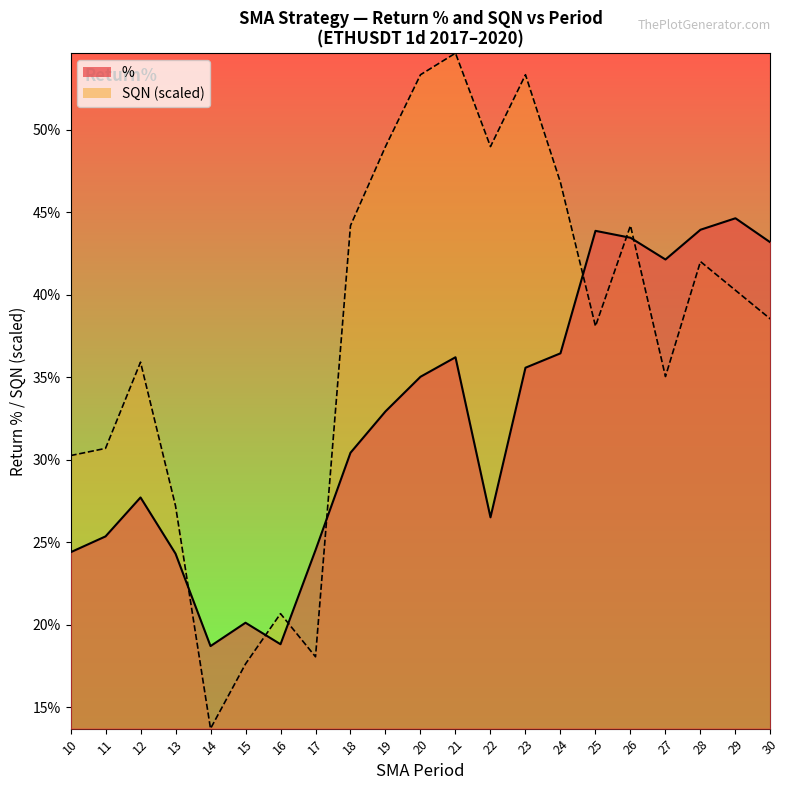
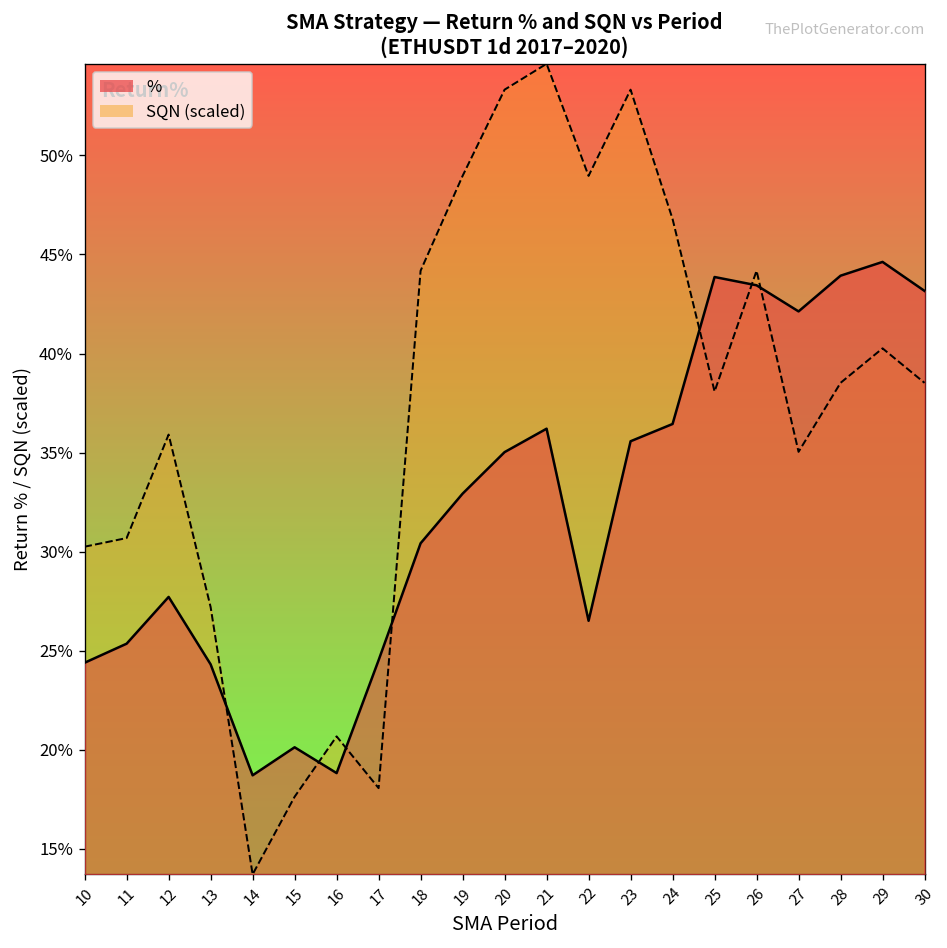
  {
    "%": {
      "10": "24.4%",
      "11": "25.4%",
      "12": "27.7%",
      "13": "24.3%",
      "14": "18.7%",
      "15": "20.1%",
      "16": "18.8%",
      "17": "24.5%",
      "18": "30.4%",
      "19": "32.9%",
      "20": "35.0%",
      "21": "36.2%",
      "22": "26.5%",
      "23": "35.6%",
      "24": "36.4%",
      "25": "43.9%",
      "26": "43.4%",
      "27": "42.1%",
      "28": "43.9%",
      "29": "44.6%",
      "30": "43.2%"
    },
    "SQN (scaled)": {
      "10": "30.3%",
      "11": "30.7%",
      "12": "35.9%",
      "13": "27.2%",
      "14": "13.7%",
      "15": "17.6%",
      "16": "20.7%",
      "17": "18.1%",
      "18": "44.2%",
      "19": "49.0%",
      "20": "53.3%",
      "21": "54.6%",
      "22": "49.0%",
      "23": "53.3%",
      "24": "46.8%",
      "25": "38.1%",
      "26": "44.2%",
      "27": "35.0%",
-     "28": "42.0%",
+     "28": "38.5%",
      "29": "40.3%",
      "30": "38.5%"
    }
  }
